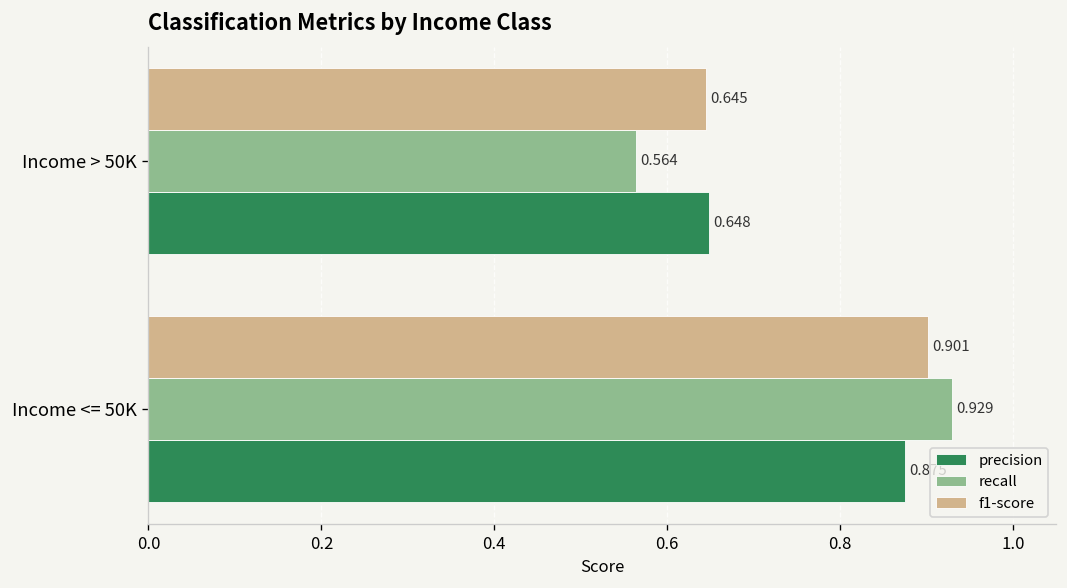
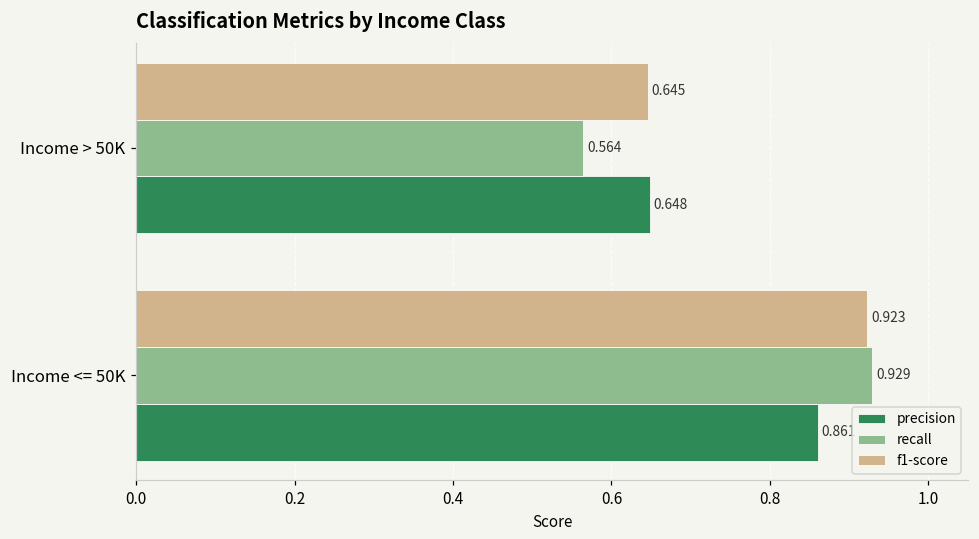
  {
    "precision": {
-     "Income <= 50K": 0.88
+     "Income <= 50K": 0.86
    },
    "recall": {
      "Income > 50K": 0.564,
      "Income <= 50K": 0.929
    },
    "f1-score": {
      "Income > 50K": 0.645,
-     "Income <= 50K": 0.901
+     "Income <= 50K": 0.923
    }
  }
